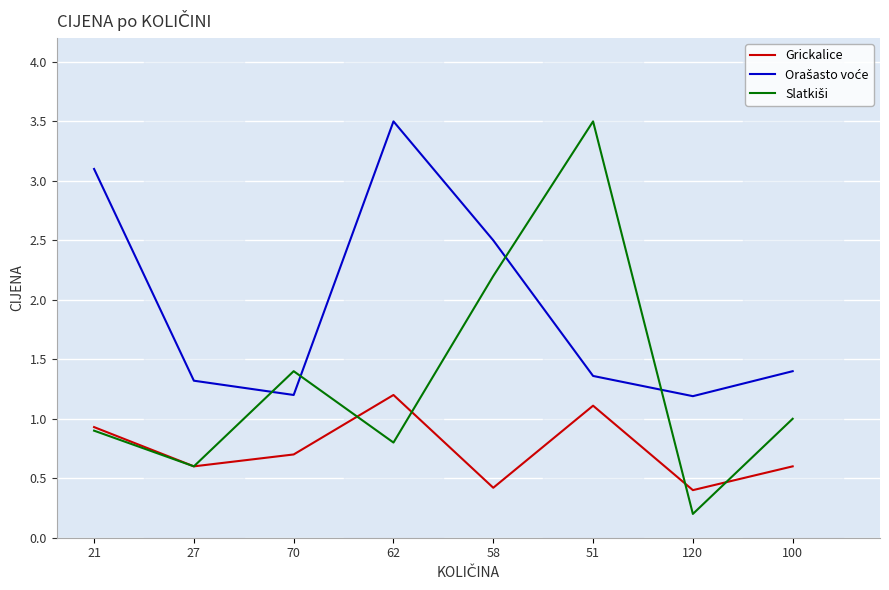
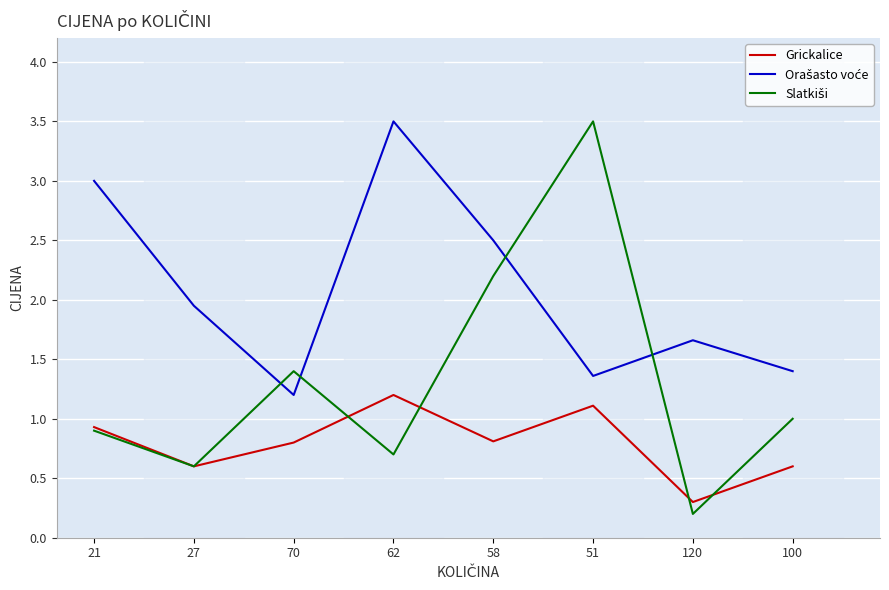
  {
    "Grickalice": {
      "21": 0.93,
-     "70": 0.7,
+     "70": 0.8,
      "62": 1.20,
-     "58": 0.42,
+     "58": 0.81,
      "51": 1.11,
-     "120": 0.4,
+     "120": 0.3,
      "100": 0.60
    },
    "Orašasto voće": {
-     "21": 3.1,
-     "27": 1.32,
+     "21": 3.0,
+     "27": 1.95,
      "70": 1.20,
      "62": 3.50,
      "58": 2.50,
      "51": 1.36,
-     "120": 1.19,
+     "120": 1.66,
      "100": 1.40
    },
    "Slatkiši": {
      "21": 0.9,
      "70": 1.4,
-     "62": 0.8,
+     "62": 0.7,
      "58": 2.2,
      "51": 3.5,
      "120": 0.2,
      "100": 1.0
    }
  }
